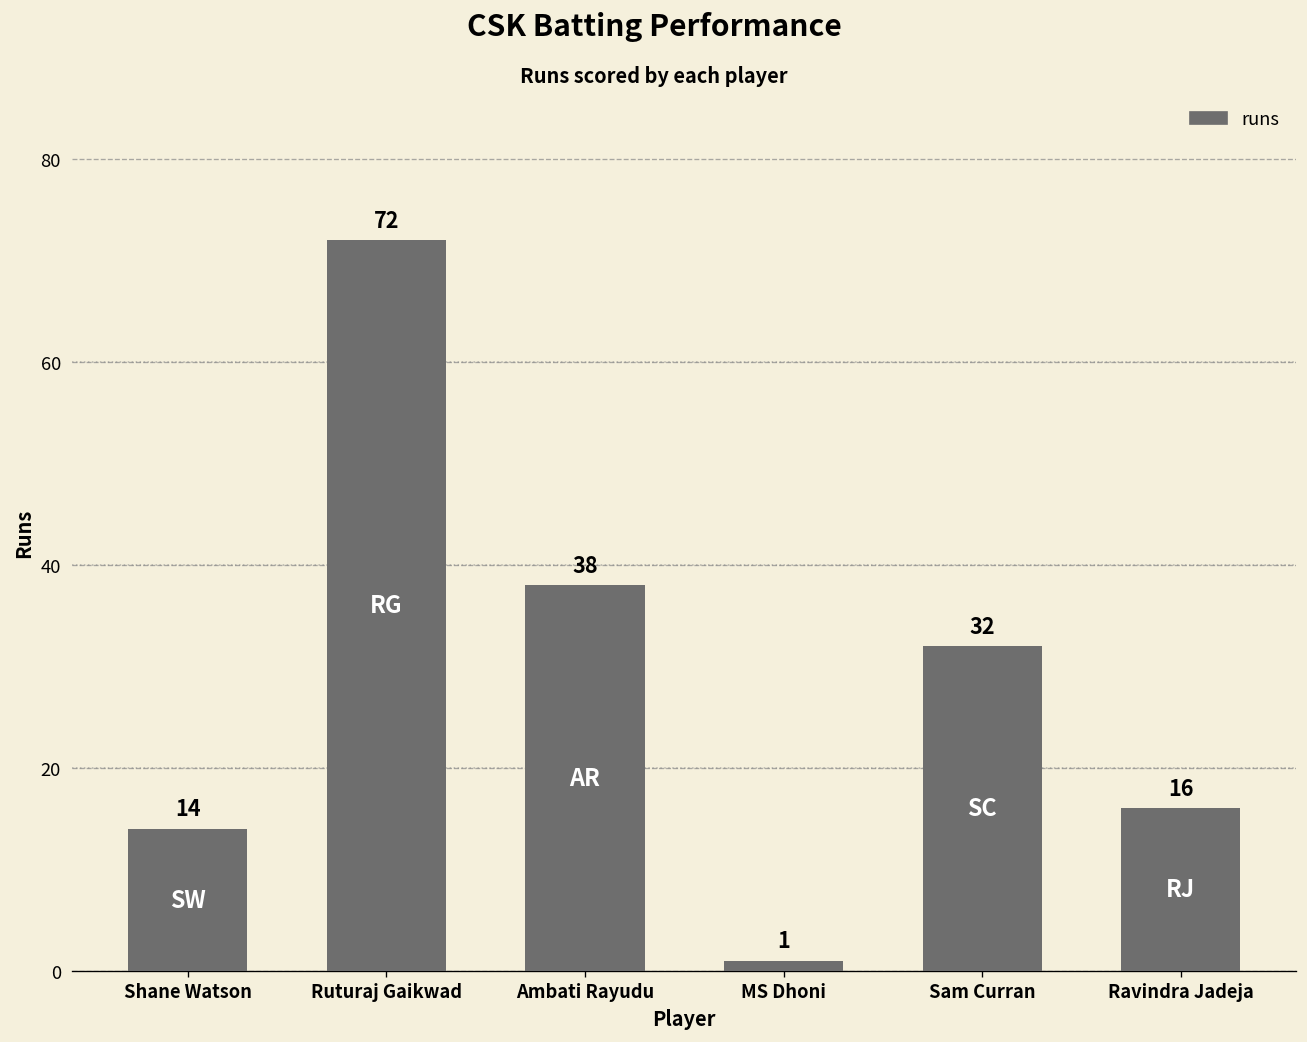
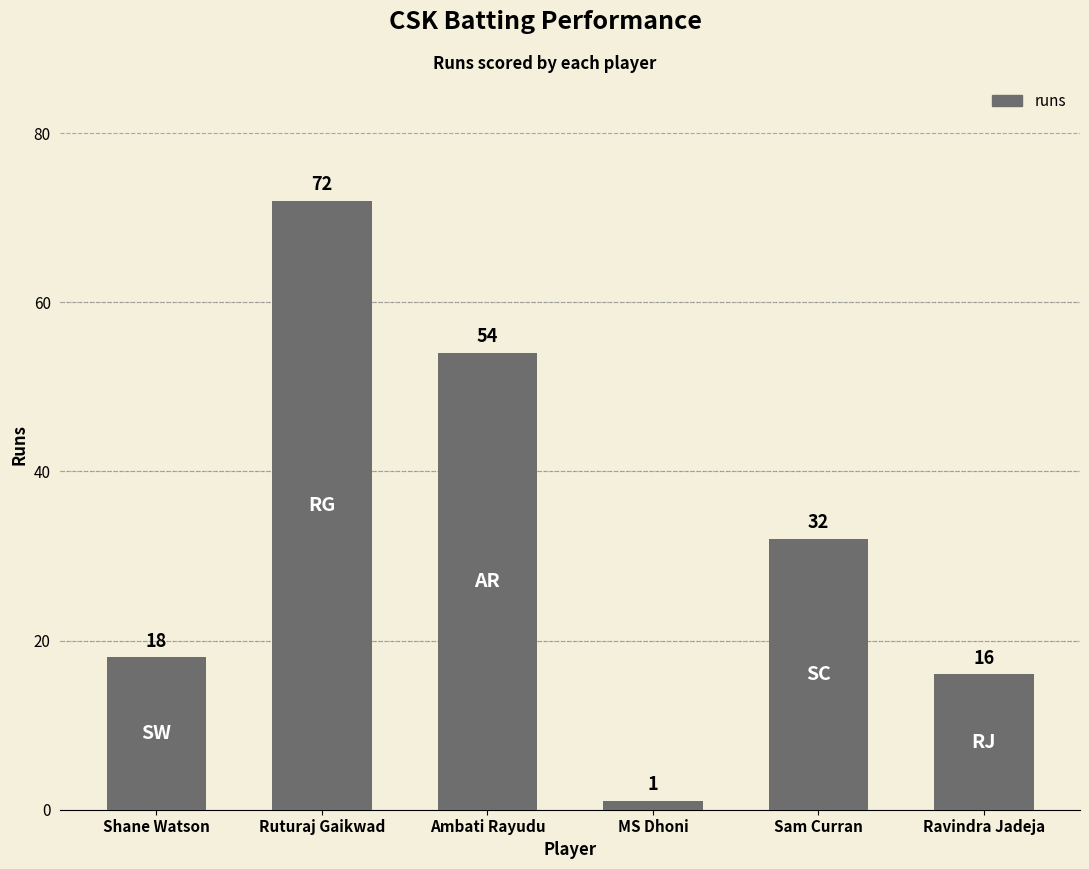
  {
-   "Shane Watson": 14,
+   "Shane Watson": 18,
    "Ruturaj Gaikwad": 72,
-   "Ambati Rayudu": 38,
+   "Ambati Rayudu": 54,
    "MS Dhoni": 1,
    "Sam Curran": 32,
    "Ravindra Jadeja": 16
  }
